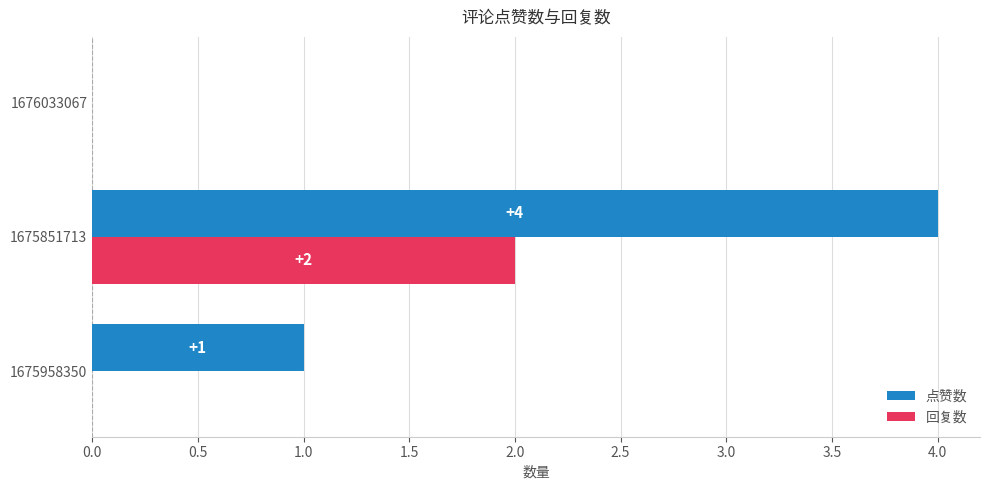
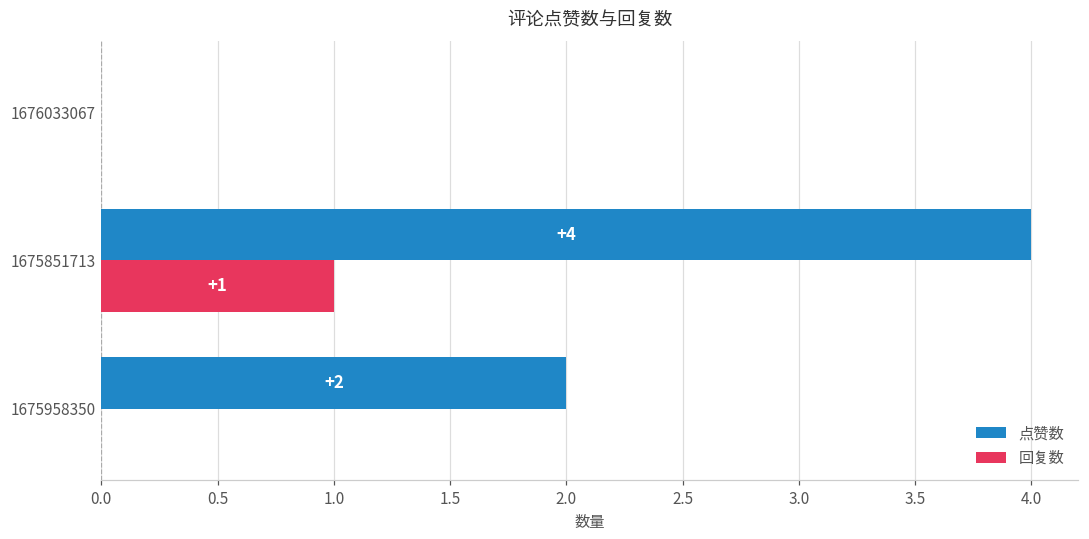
  {
    "点赞数": {
      "1675851713": "+4",
-     "1675958350": "+1"
+     "1675958350": "+2"
    },
    "回复数": {
-     "1675851713": "+2"
+     "1675851713": "+1"
    }
  }
